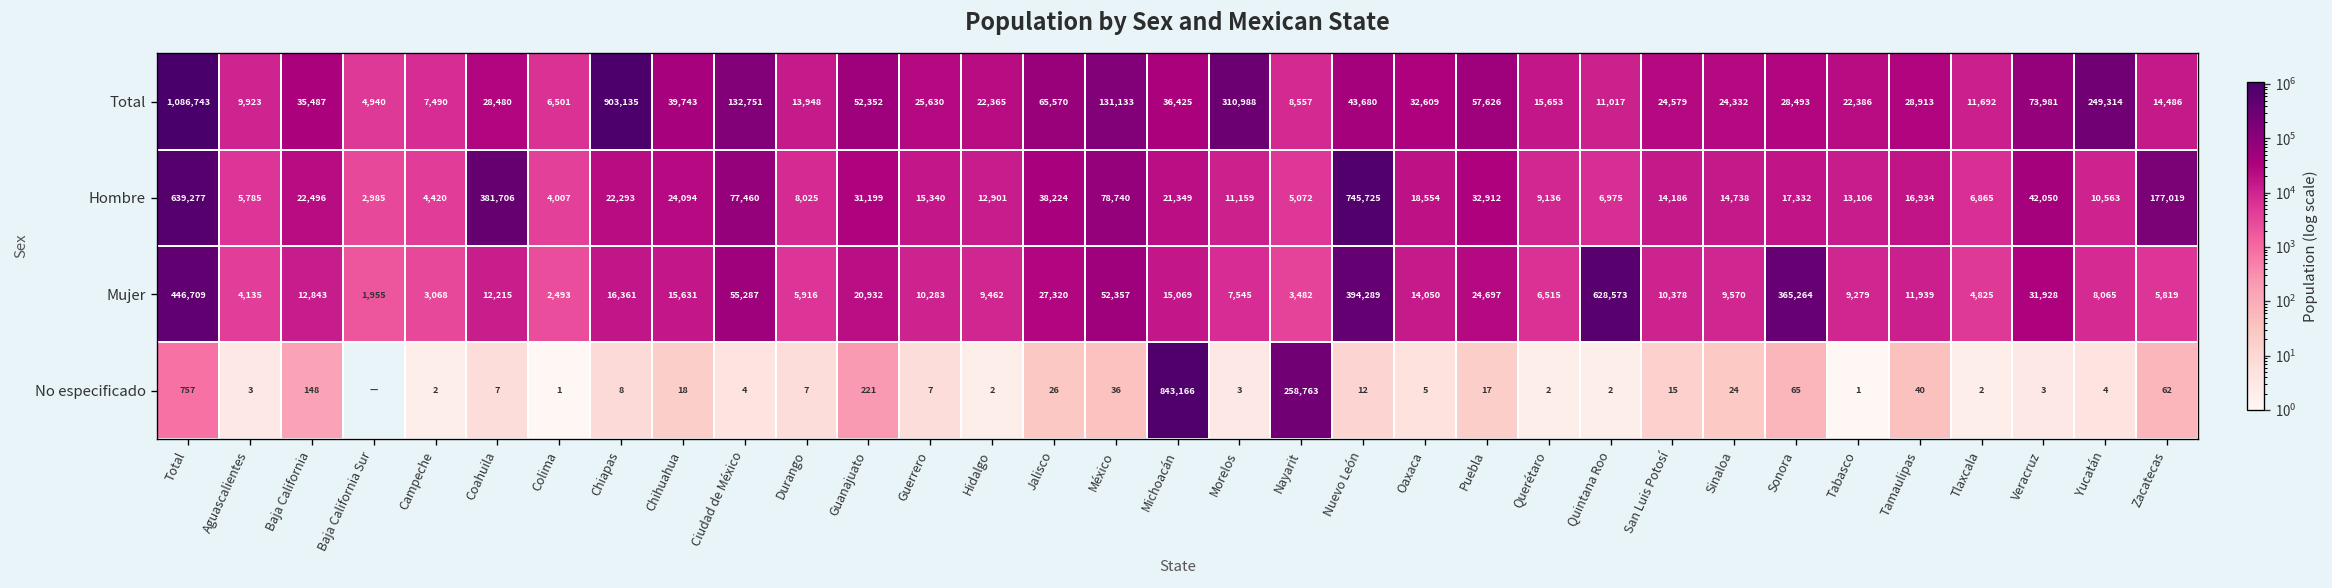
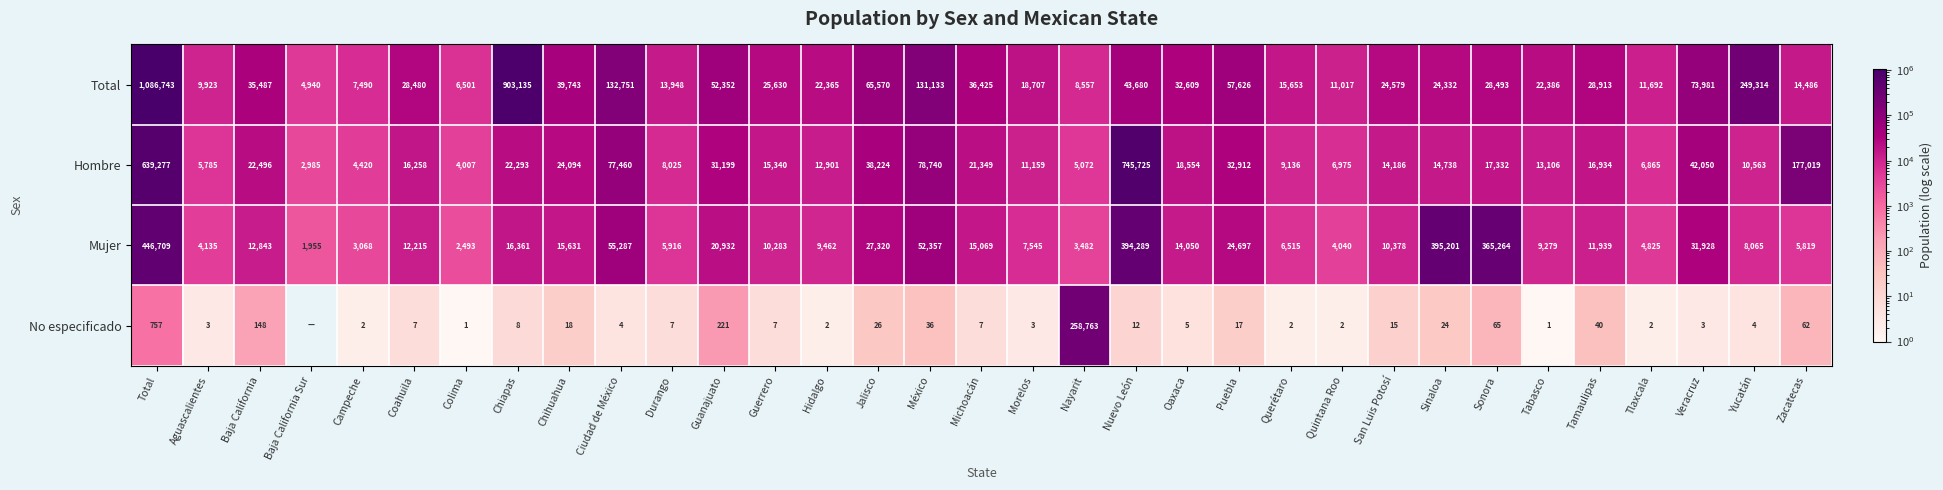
  {
    "Total": {
      "Total": "1,086,743",
      "Aguascalientes": "9,923",
      "Baja California": "35,487",
      "Baja California Sur": "4,940",
      "Campeche": "7,490",
      "Coahuila": "28,480",
      "Colima": "6,501",
      "Chiapas": "903,135",
      "Chihuahua": "39,743",
      "Ciudad de México": "132,751",
      "Durango": "13,948",
      "Guanajuato": "52,352",
      "Guerrero": "25,630",
      "Hidalgo": "22,365",
      "Jalisco": "65,570",
      "México": "131,133",
      "Michoacán": "36,425",
-     "Morelos": "310,988",
+     "Morelos": "18,707",
      "Nayarit": "8,557",
      "Nuevo León": "43,680",
      "Oaxaca": "32,609",
      "Puebla": "57,626",
      "Querétaro": "15,653",
      "Quintana Roo": "11,017",
      "San Luis Potosí": "24,579",
      "Sinaloa": "24,332",
      "Sonora": "28,493",
      "Tabasco": "22,386",
      "Tamaulipas": "28,913",
      "Tlaxcala": "11,692",
      "Veracruz": "73,981",
      "Yucatán": "249,314",
      "Zacatecas": "14,486"
    },
    "Hombre": {
      "Total": "639,277",
      "Aguascalientes": "5,785",
      "Baja California": "22,496",
      "Baja California Sur": "2,985",
      "Campeche": "4,420",
-     "Coahuila": "381,706",
+     "Coahuila": "16,258",
      "Colima": "4,007",
      "Chiapas": "22,293",
      "Chihuahua": "24,094",
      "Ciudad de México": "77,460",
      "Durango": "8,025",
      "Guanajuato": "31,199",
      "Guerrero": "15,340",
      "Hidalgo": "12,901",
      "Jalisco": "38,224",
      "México": "78,740",
      "Michoacán": "21,349",
      "Morelos": "11,159",
      "Nayarit": "5,072",
      "Nuevo León": "745,725",
      "Oaxaca": "18,554",
      "Puebla": "32,912",
      "Querétaro": "9,136",
      "Quintana Roo": "6,975",
      "San Luis Potosí": "14,186",
      "Sinaloa": "14,738",
      "Sonora": "17,332",
      "Tabasco": "13,106",
      "Tamaulipas": "16,934",
      "Tlaxcala": "6,865",
      "Veracruz": "42,050",
      "Yucatán": "10,563",
      "Zacatecas": "177,019"
    },
    "Mujer": {
      "Total": "446,709",
      "Aguascalientes": "4,135",
      "Baja California": "12,843",
      "Baja California Sur": "1,955",
      "Campeche": "3,068",
      "Coahuila": "12,215",
      "Colima": "2,493",
      "Chiapas": "16,361",
      "Chihuahua": "15,631",
      "Ciudad de México": "55,287",
      "Durango": "5,916",
      "Guanajuato": "20,932",
      "Guerrero": "10,283",
      "Hidalgo": "9,462",
      "Jalisco": "27,320",
      "México": "52,357",
      "Michoacán": "15,069",
      "Morelos": "7,545",
      "Nayarit": "3,482",
      "Nuevo León": "394,289",
      "Oaxaca": "14,050",
      "Puebla": "24,697",
      "Querétaro": "6,515",
-     "Quintana Roo": "628,573",
+     "Quintana Roo": "4,040",
      "San Luis Potosí": "10,378",
-     "Sinaloa": "9,570",
+     "Sinaloa": "395,201",
      "Sonora": "365,264",
      "Tabasco": "9,279",
      "Tamaulipas": "11,939",
      "Tlaxcala": "4,825",
      "Veracruz": "31,928",
      "Yucatán": "8,065",
      "Zacatecas": "5,819"
    },
    "No especificado": {
      "Total": "757",
      "Aguascalientes": "3",
      "Baja California": "148",
      "Campeche": "2",
      "Coahuila": "7",
      "Colima": "1",
      "Chiapas": "8",
      "Chihuahua": "18",
      "Ciudad de México": "4",
      "Durango": "7",
      "Guanajuato": "221",
      "Guerrero": "7",
      "Hidalgo": "2",
      "Jalisco": "26",
      "México": "36",
-     "Michoacán": "843,166",
+     "Michoacán": "7",
      "Morelos": "3",
      "Nayarit": "258,763",
      "Nuevo León": "12",
      "Oaxaca": "5",
      "Puebla": "17",
      "Querétaro": "2",
      "Quintana Roo": "2",
      "San Luis Potosí": "15",
      "Sinaloa": "24",
      "Sonora": "65",
      "Tabasco": "1",
      "Tamaulipas": "40",
      "Tlaxcala": "2",
      "Veracruz": "3",
      "Yucatán": "4",
      "Zacatecas": "62"
    }
  }
